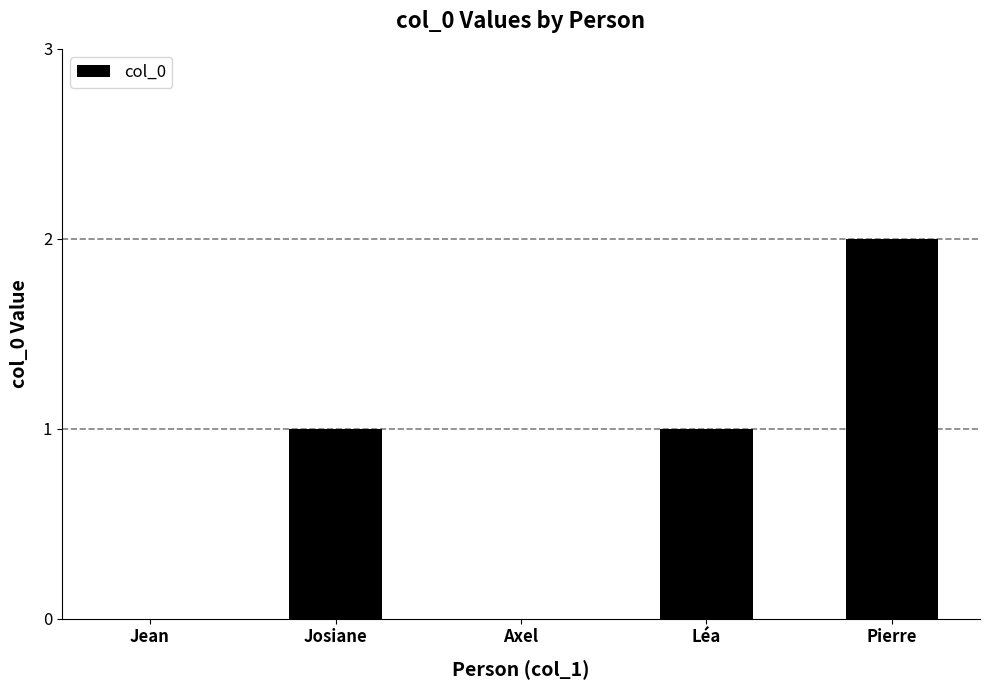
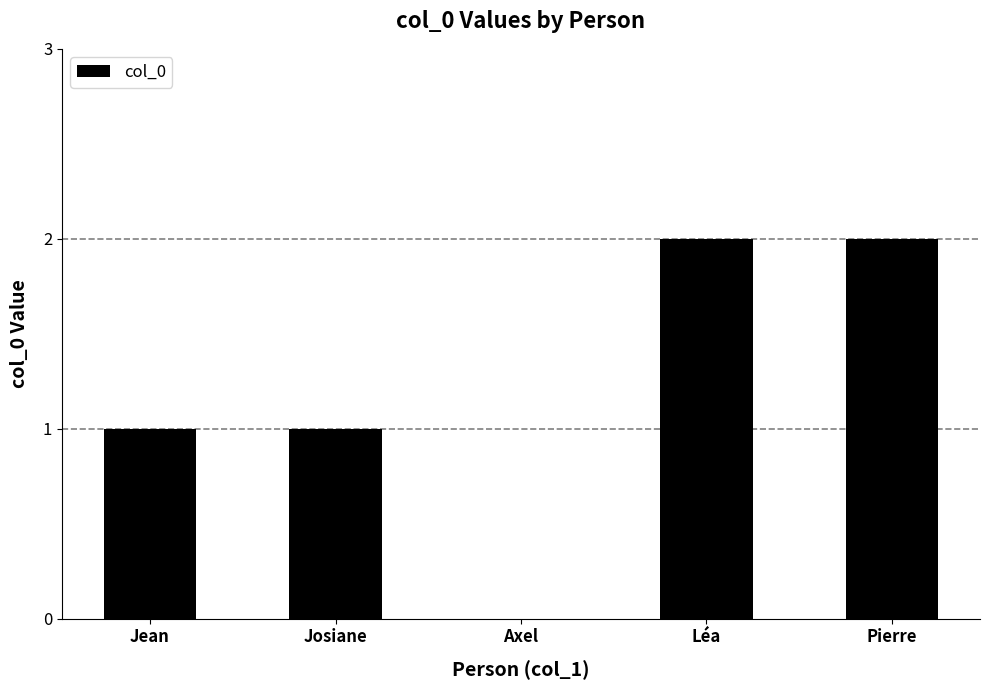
  {
-   "Jean": 0,
+   "Jean": 1,
    "Josiane": 1,
    "Axel": 0,
-   "Léa": 1,
+   "Léa": 2,
    "Pierre": 2
  }
